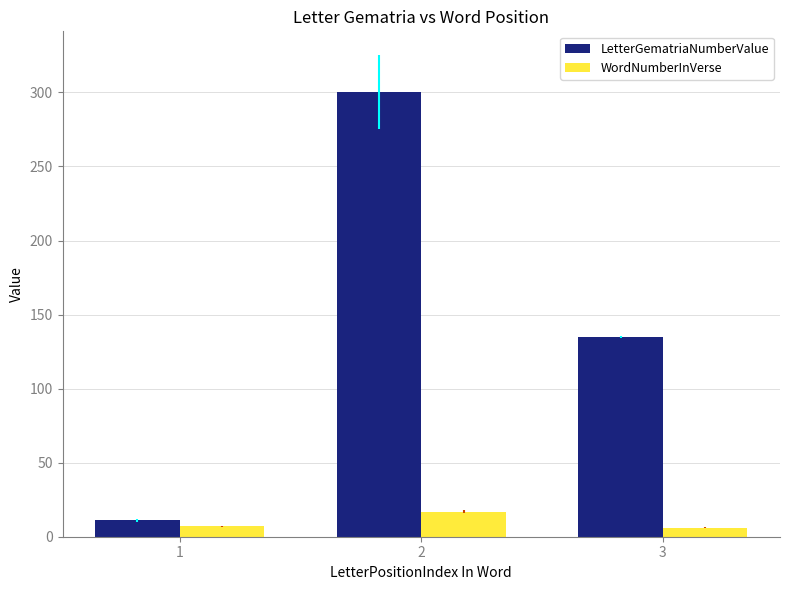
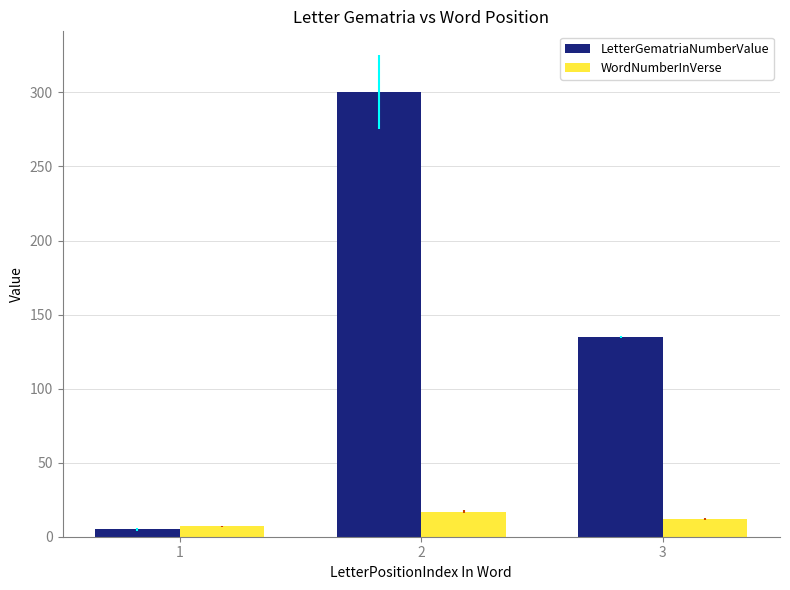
  {
    "LetterGematriaNumberValue": {
-     "1": 11,
+     "1": 5,
      "2": 300,
      "3": 135
    },
    "WordNumberInVerse": {
      "1": 7,
      "2": 17,
-     "3": 6
+     "3": 12
    }
  }
